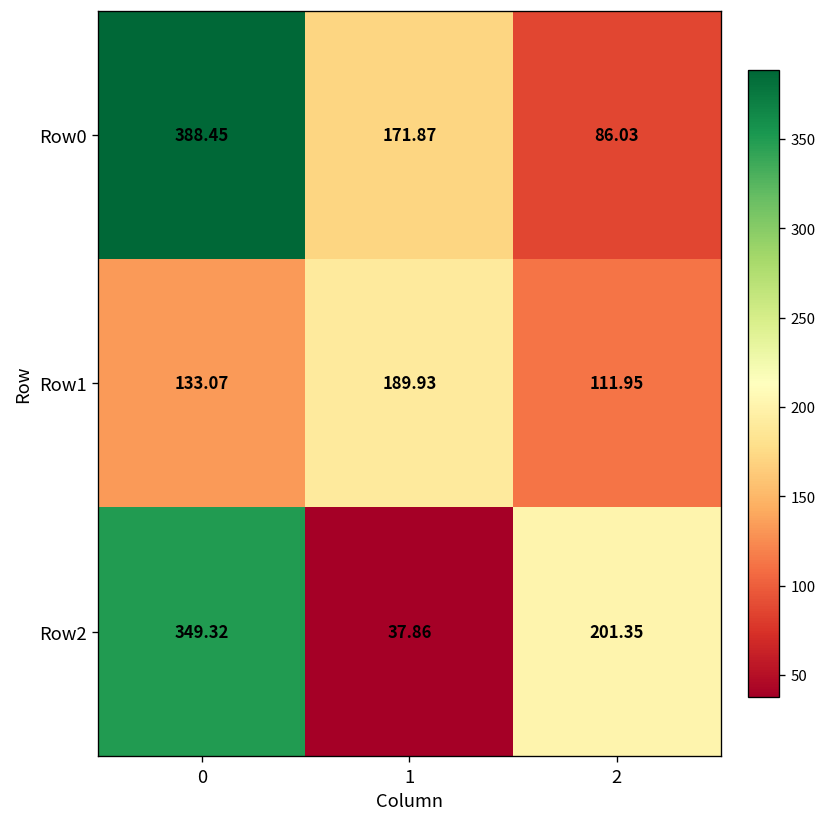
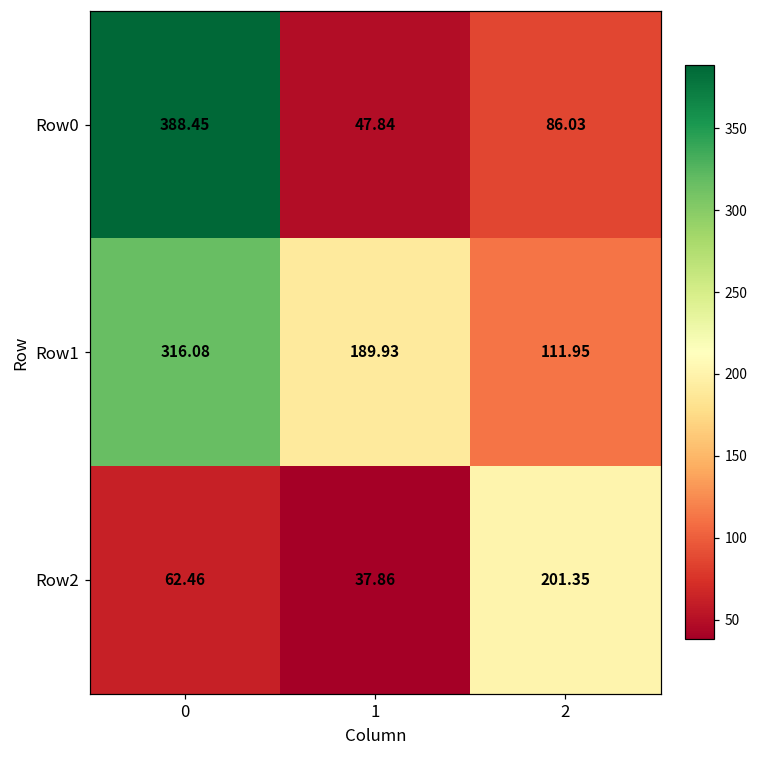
  {
    "Row0": {
      "0": 388.45,
-     "1": 171.87,
+     "1": 47.84,
      "2": 86.03
    },
    "Row1": {
-     "0": 133.07,
+     "0": 316.08,
      "1": 189.93,
      "2": 111.95
    },
    "Row2": {
-     "0": 349.32,
+     "0": 62.46,
      "1": 37.86,
      "2": 201.35
    }
  }
